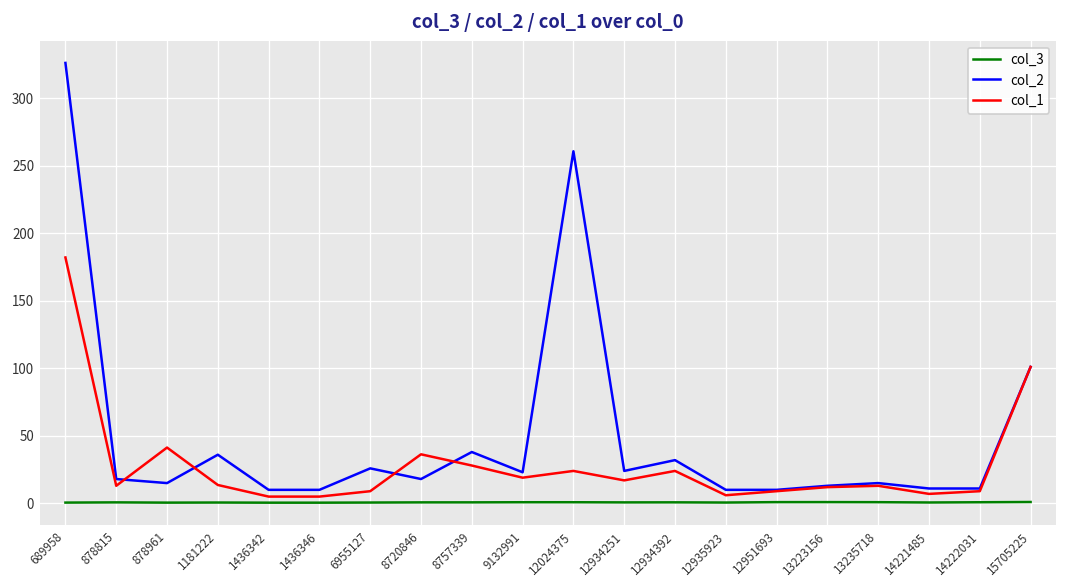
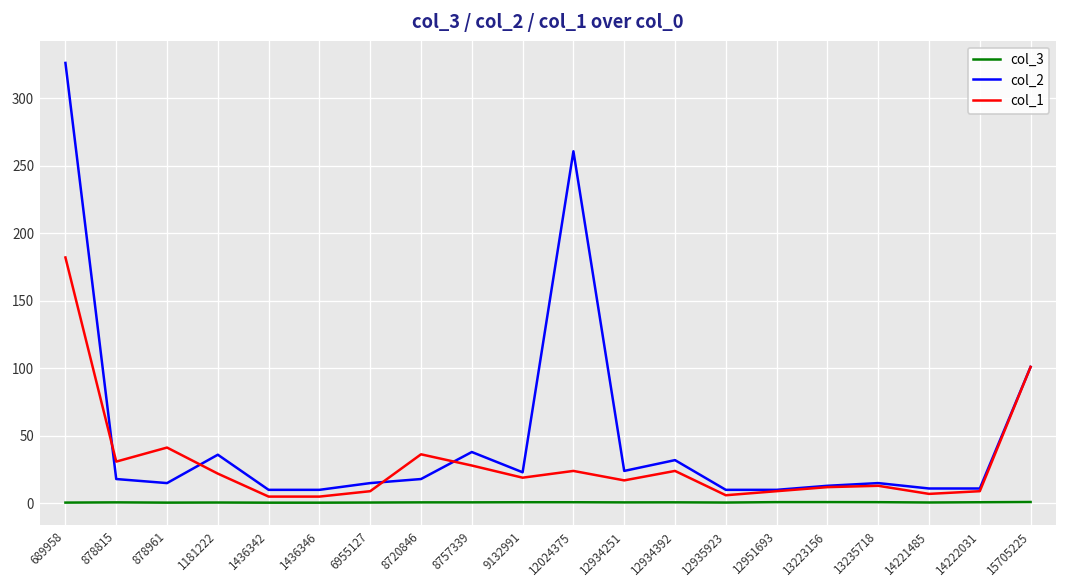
  {
    "col_3": {
      "689958": 1,
      "878815": 1,
      "878961": 1,
      "1181222": 1,
      "1436342": 1,
      "1436346": 1,
      "6955127": 1,
      "8720846": 1,
      "8757339": 1,
      "9132991": 1,
      "12024375": 1,
      "12934251": 1,
      "12934392": 1,
      "12935923": 1,
      "12951693": 1,
      "13223156": 1,
      "13235718": 1,
      "14221485": 1,
      "14222031": 1,
      "15705225": 1
    },
    "col_2": {
      "689958": 326,
      "878815": 18,
      "878961": 15,
      "1181222": 36,
      "1436342": 10,
      "1436346": 10,
-     "6955127": 26,
+     "6955127": 15,
      "8720846": 18,
      "8757339": 38,
      "9132991": 23,
      "12024375": 261,
      "12934251": 24,
      "12934392": 32,
      "12935923": 10,
      "14221485": 11
    },
    "col_1": {
      "689958": 182,
-     "878815": 13,
+     "878815": 31,
      "878961": 41,
-     "1181222": 14,
+     "1181222": 22,
      "1436342": 5,
      "1436346": 5,
      "6955127": 9,
      "8720846": 36,
      "8757339": 28,
      "9132991": 19,
      "12024375": 24,
      "12934251": 17,
      "12934392": 24,
      "12935923": 6,
      "14221485": 7
    }
  }
